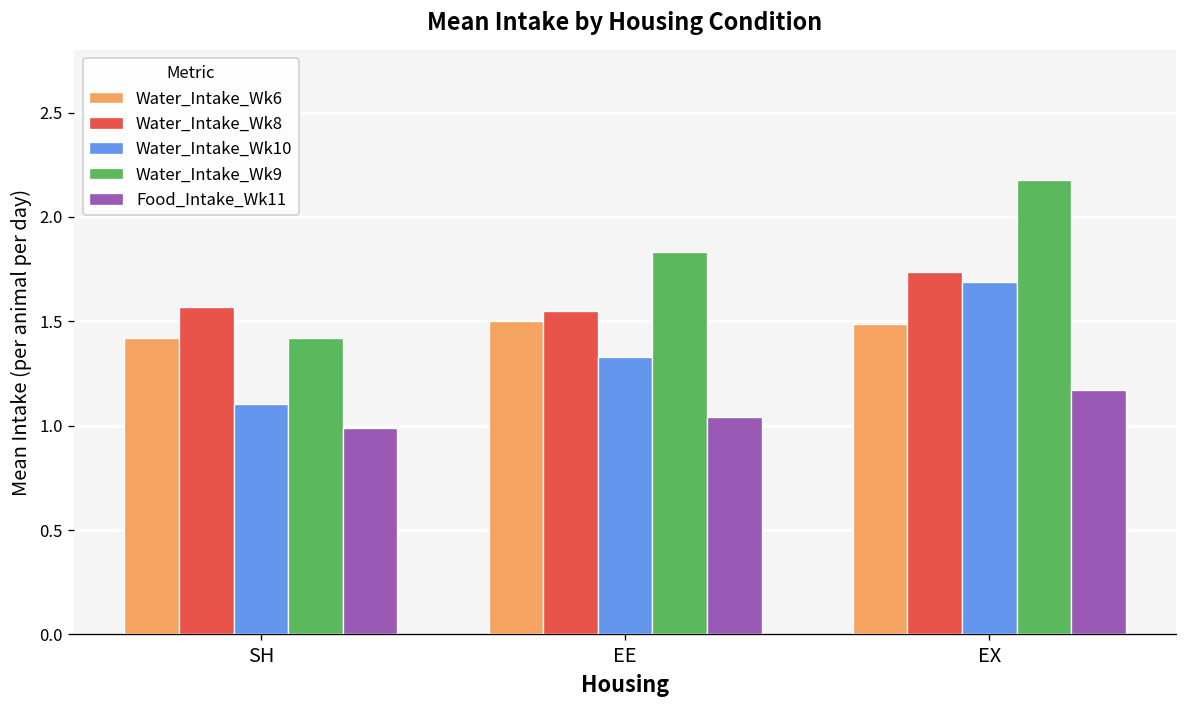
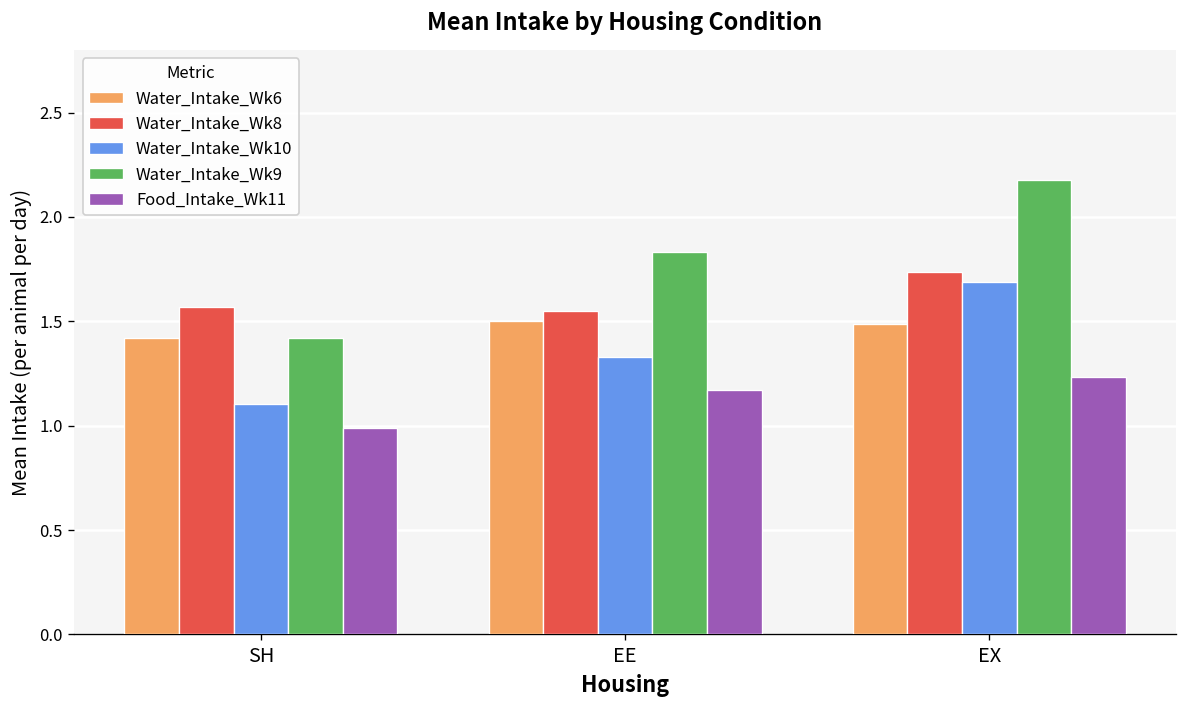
  {
    "Water_Intake_Wk6": {
      "SH": 1.42,
      "EE": 1.50,
      "EX": 1.49
    },
    "Water_Intake_Wk8": {
      "SH": 1.57,
      "EE": 1.55,
      "EX": 1.74
    },
    "Water_Intake_Wk10": {
      "SH": 1.10,
      "EE": 1.33,
      "EX": 1.69
    },
    "Water_Intake_Wk9": {
      "SH": 1.42,
      "EE": 1.83,
      "EX": 2.18
    },
    "Food_Intake_Wk11": {
      "SH": 0.99,
-     "EE": 1.04,
-     "EX": 1.17
+     "EE": 1.17,
+     "EX": 1.23
    }
  }
